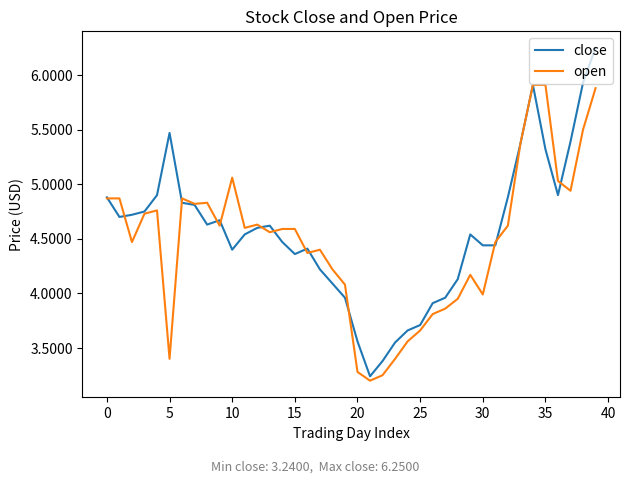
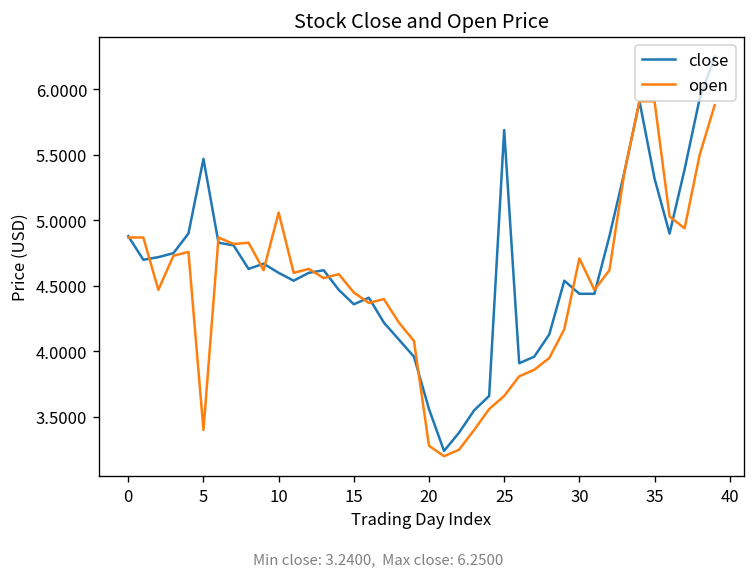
  {
    "close": {
      "5": 5.47,
-     "10": 4.4,
+     "10": 4.6,
      "15": 4.36,
      "20": 3.56,
-     "25": 3.71,
+     "25": 5.69,
      "30": 4.44,
      "35": 5.32
    },
    "open": {
      "5": 3.40,
      "10": 5.06,
-     "15": 4.59,
+     "15": 4.45,
      "20": 3.28,
      "25": 3.66,
-     "30": 3.99,
+     "30": 4.71,
      "35": 5.91
    }
  }
